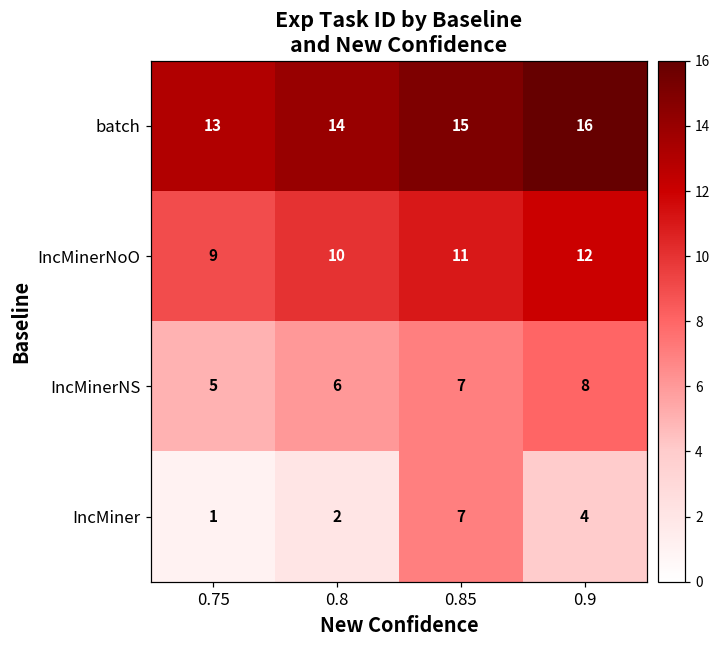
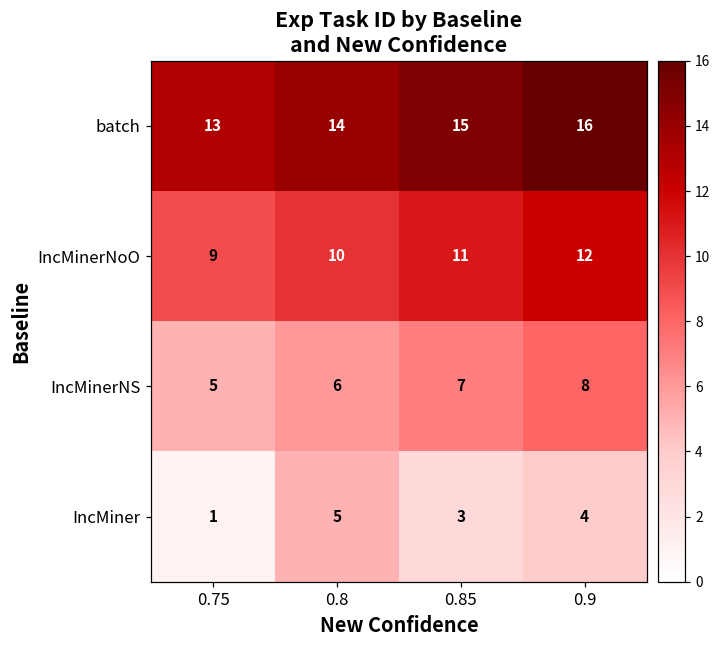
  {
    "batch": {
      "0.75": 13,
      "0.8": 14,
      "0.85": 15,
      "0.9": 16
    },
    "IncMinerNoO": {
      "0.75": 9,
      "0.8": 10,
      "0.85": 11,
      "0.9": 12
    },
    "IncMinerNS": {
      "0.75": 5,
      "0.8": 6,
      "0.85": 7,
      "0.9": 8
    },
    "IncMiner": {
      "0.75": 1,
-     "0.8": 2,
-     "0.85": 7,
+     "0.8": 5,
+     "0.85": 3,
      "0.9": 4
    }
  }
